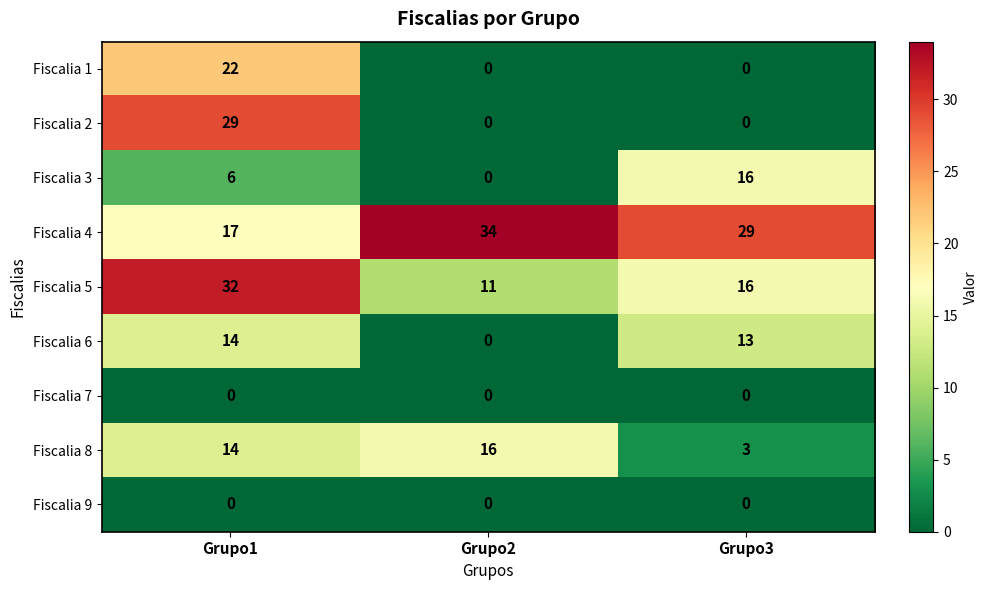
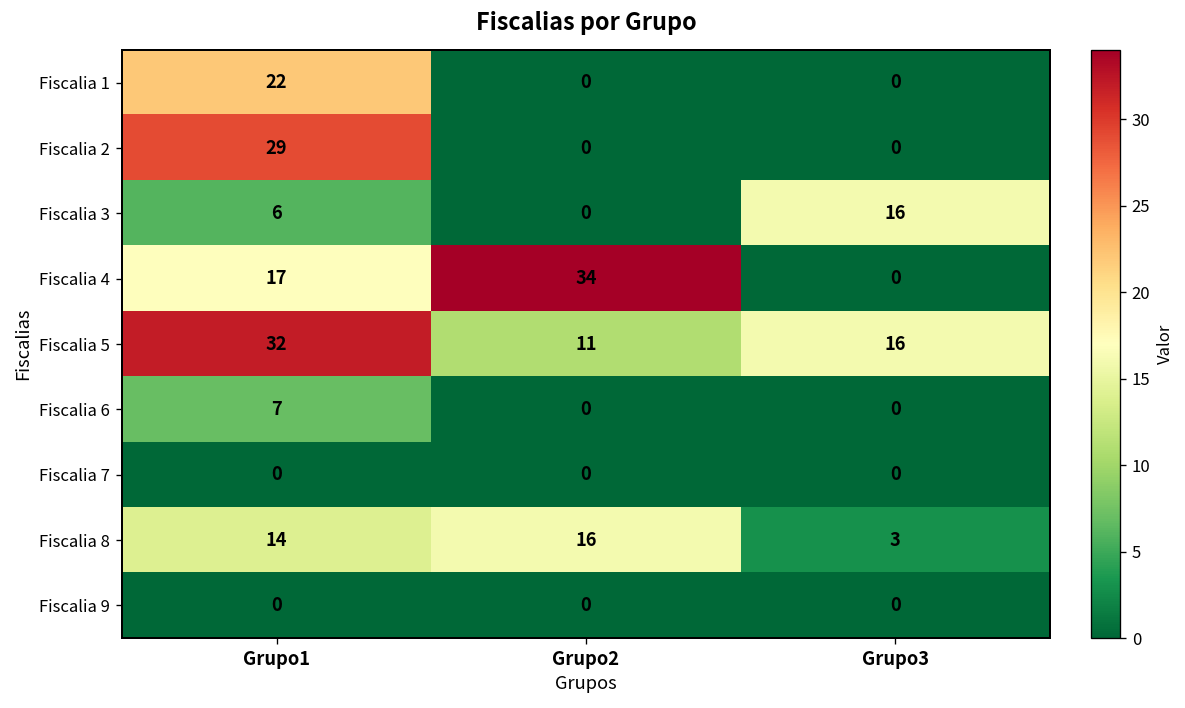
  {
    "Fiscalia 1": {
      "Grupo1": 22,
      "Grupo2": 0,
      "Grupo3": 0
    },
    "Fiscalia 2": {
      "Grupo1": 29,
      "Grupo2": 0,
      "Grupo3": 0
    },
    "Fiscalia 3": {
      "Grupo1": 6,
      "Grupo2": 0,
      "Grupo3": 16
    },
    "Fiscalia 4": {
      "Grupo1": 17,
      "Grupo2": 34,
-     "Grupo3": 29
+     "Grupo3": 0
    },
    "Fiscalia 5": {
      "Grupo1": 32,
      "Grupo2": 11,
      "Grupo3": 16
    },
    "Fiscalia 6": {
-     "Grupo1": 14,
+     "Grupo1": 7,
      "Grupo2": 0,
-     "Grupo3": 13
+     "Grupo3": 0
    },
    "Fiscalia 7": {
      "Grupo1": 0,
      "Grupo2": 0,
      "Grupo3": 0
    },
    "Fiscalia 8": {
      "Grupo1": 14,
      "Grupo2": 16,
      "Grupo3": 3
    },
    "Fiscalia 9": {
      "Grupo1": 0,
      "Grupo2": 0,
      "Grupo3": 0
    }
  }
